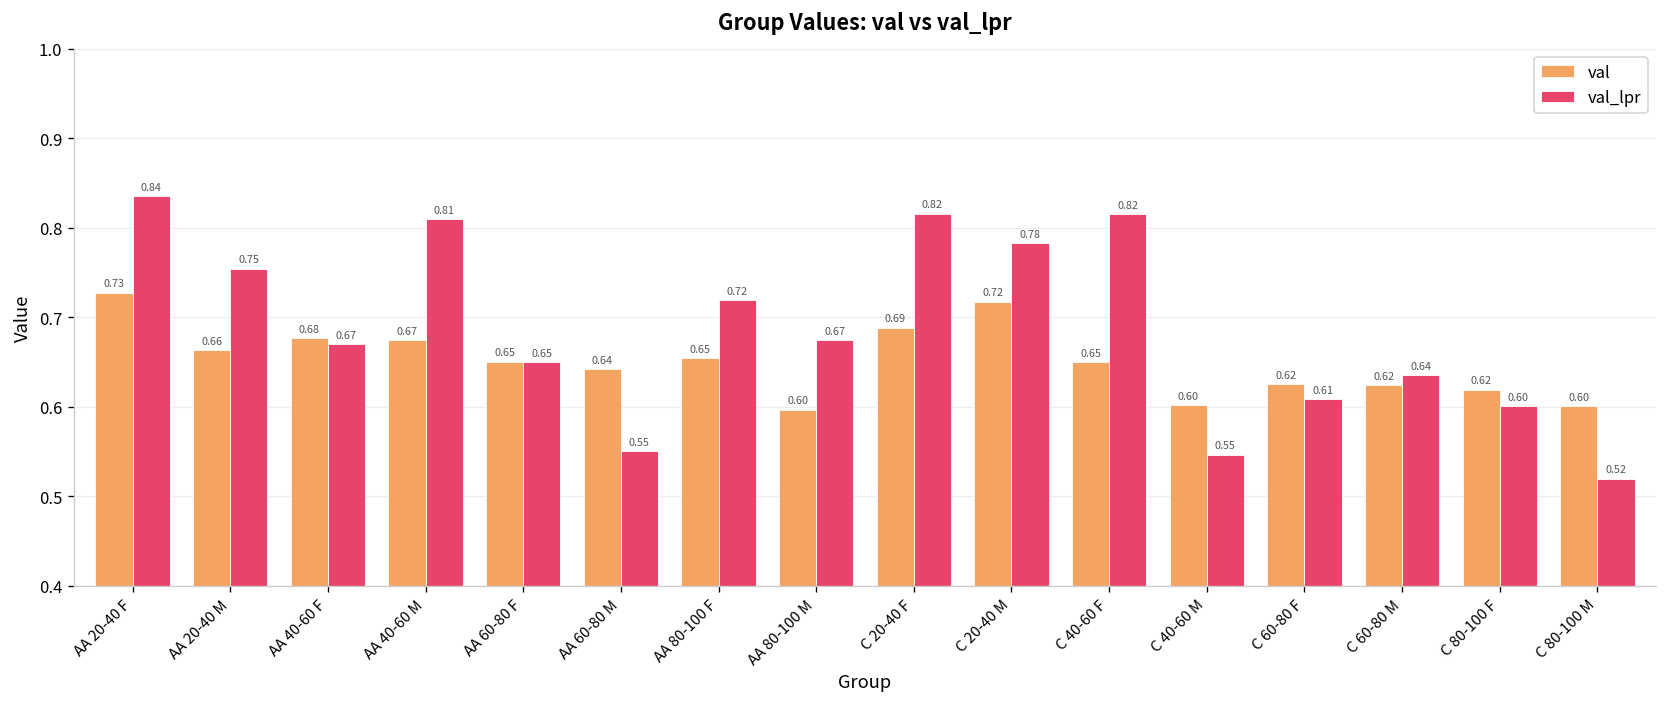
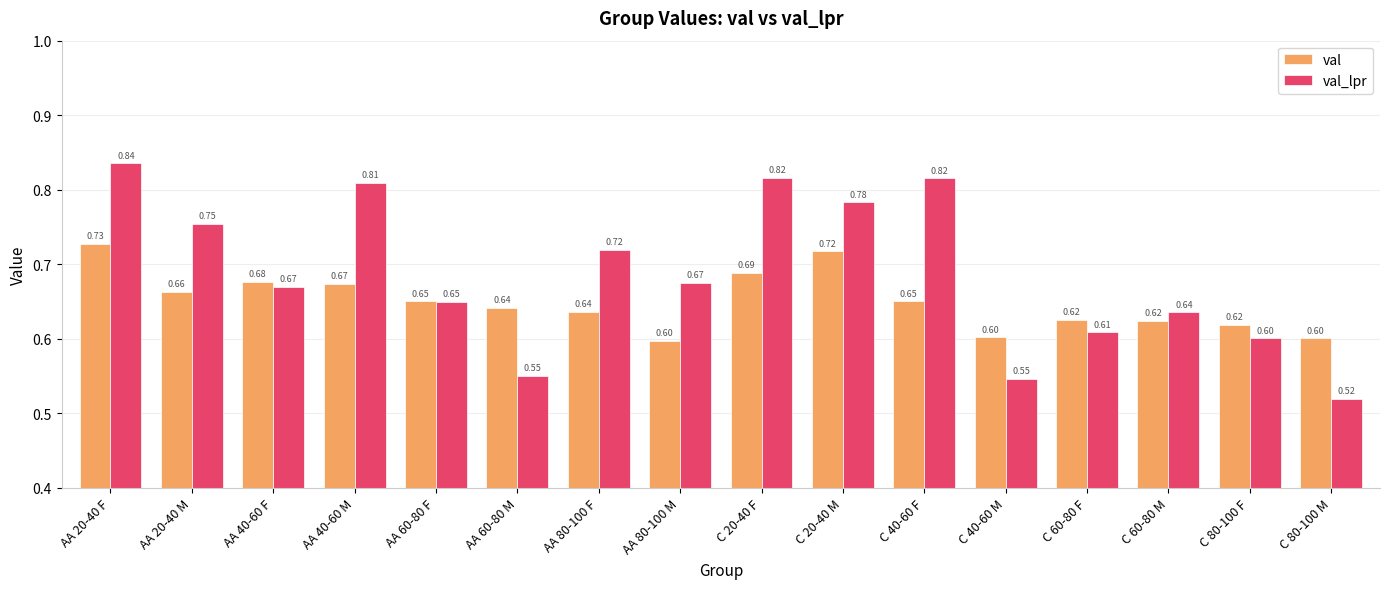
  {
    "val": {
      "AA 20-40 F": 0.73,
      "AA 20-40 M": 0.66,
      "AA 40-60 F": 0.68,
      "AA 40-60 M": 0.67,
      "AA 60-80 F": 0.65,
      "AA 60-80 M": 0.64,
-     "AA 80-100 F": 0.65,
+     "AA 80-100 F": 0.64,
      "AA 80-100 M": 0.60,
      "C 20-40 F": 0.69,
      "C 20-40 M": 0.72,
      "C 40-60 F": 0.65,
      "C 40-60 M": 0.60,
      "C 60-80 F": 0.62,
      "C 60-80 M": 0.62,
      "C 80-100 F": 0.62,
      "C 80-100 M": 0.60
    },
    "val_lpr": {
      "AA 20-40 F": 0.84,
      "AA 20-40 M": 0.75,
      "AA 40-60 F": 0.67,
      "AA 40-60 M": 0.81,
      "AA 60-80 F": 0.65,
      "AA 60-80 M": 0.55,
      "AA 80-100 F": 0.72,
      "AA 80-100 M": 0.67,
      "C 20-40 F": 0.82,
      "C 20-40 M": 0.78,
      "C 40-60 F": 0.82,
      "C 40-60 M": 0.55,
      "C 60-80 F": 0.61,
      "C 60-80 M": 0.64,
      "C 80-100 F": 0.60,
      "C 80-100 M": 0.52
    }
  }
